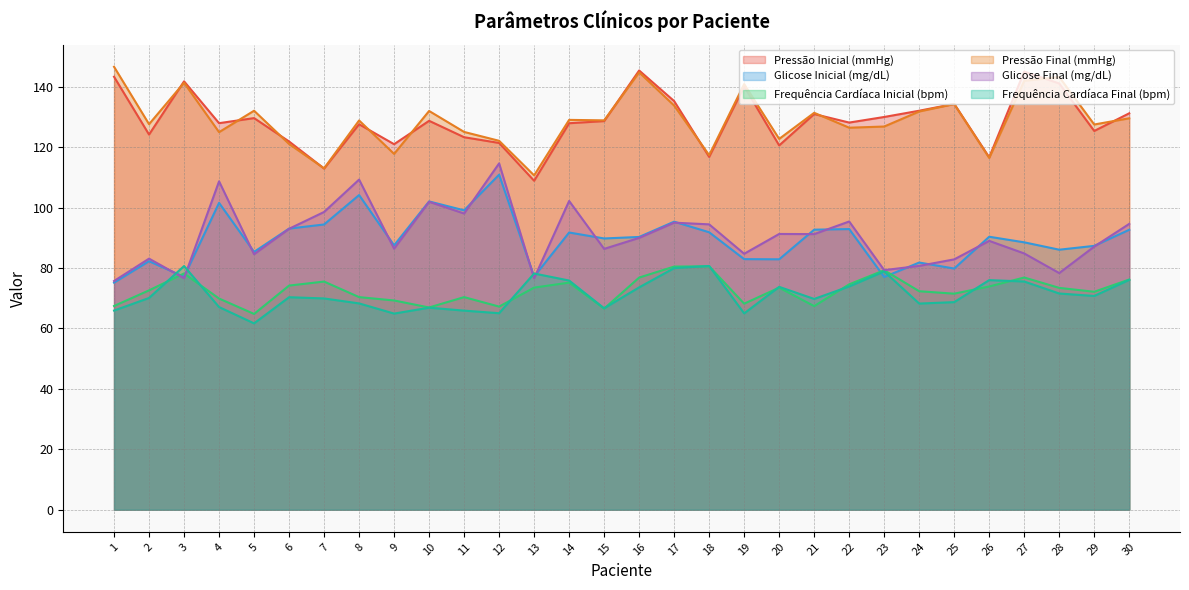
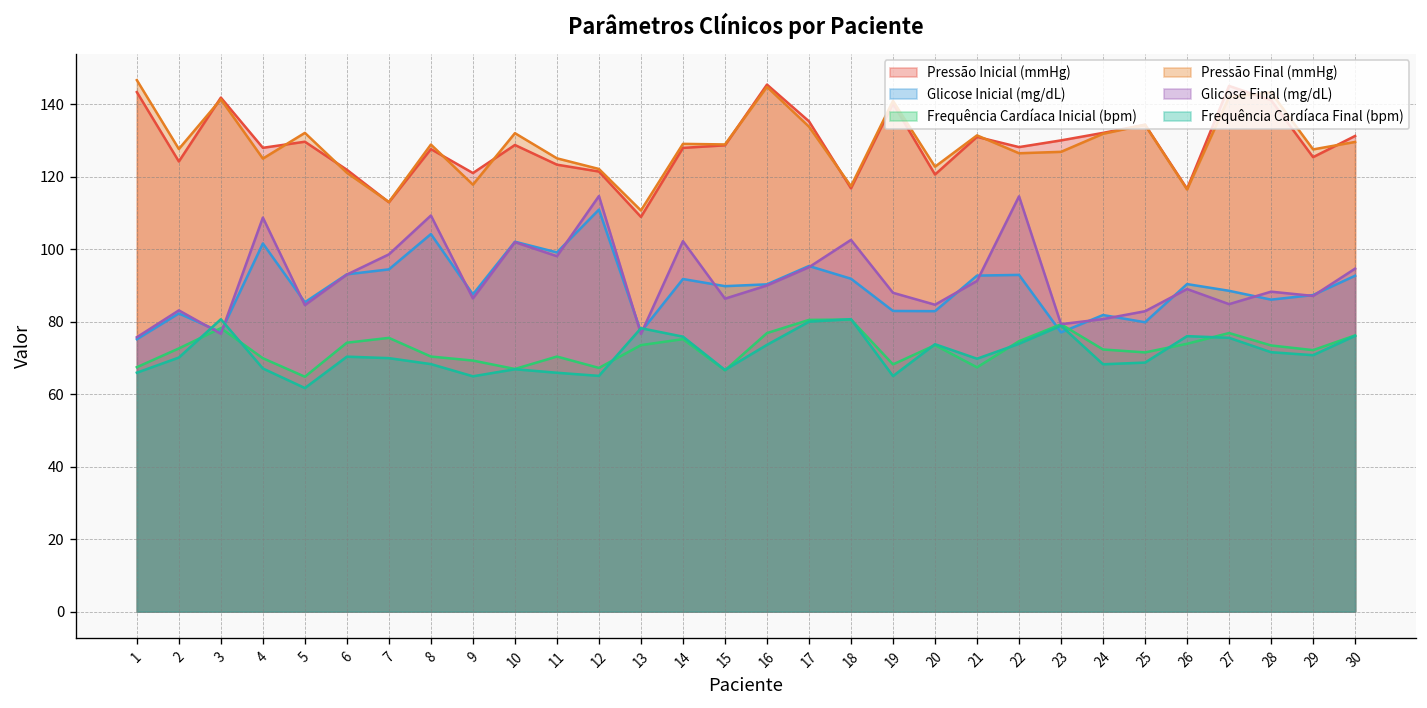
  {
    "Glicose Final (mg/dL)": {
      "2": 83,
      "4": 109,
      "7": 99,
      "8": 109,
      "9": 86,
      "11": 98,
      "12": 115,
      "14": 102,
      "15": 86,
-     "18": 94,
-     "19": 85,
-     "20": 91,
+     "18": 103,
+     "19": 88,
+     "20": 85,
      "21": 91,
-     "22": 95,
+     "22": 115,
      "24": 81,
      "25": 83,
      "26": 89,
      "27": 85,
-     "28": 78,
+     "28": 88,
      "30": 95
    }
  }
